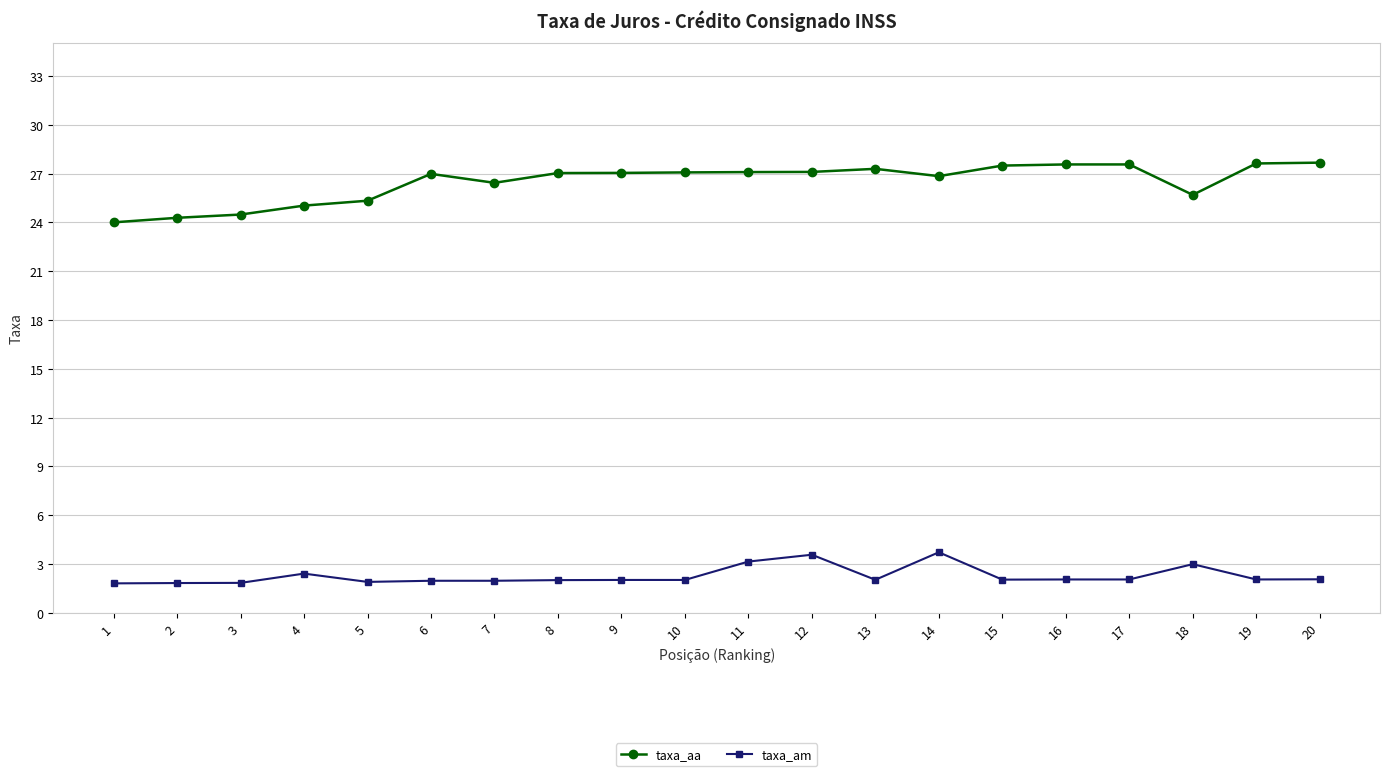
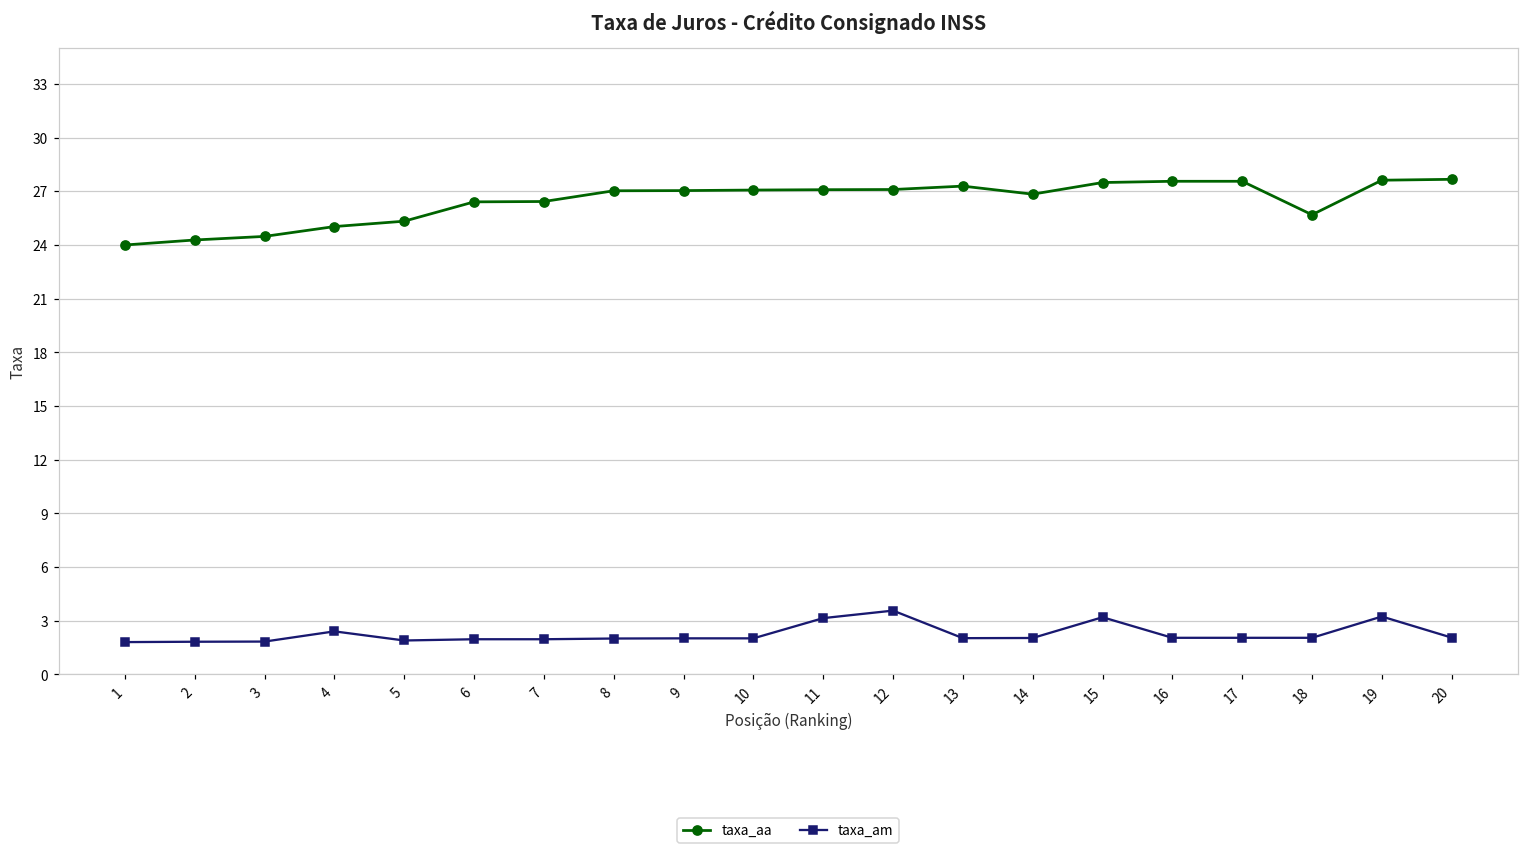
  {
    "taxa_aa": {
      "1": 24.0,
      "2": 24.3,
      "3": 24.5,
      "4": 25.0,
      "5": 25.3,
-     "6": 27.0,
+     "6": 26.4,
      "7": 26.4,
      "8": 27.0,
      "9": 27.0,
      "10": 27.1,
      "11": 27.1,
      "12": 27.1,
      "13": 27.3,
      "14": 26.8,
      "15": 27.5,
      "16": 27.6,
      "17": 27.6,
      "18": 25.7,
      "19": 27.6,
      "20": 27.7
    },
    "taxa_am": {
      "1": 1.8,
      "2": 1.8,
      "3": 1.8,
      "4": 2.4,
      "5": 1.9,
      "6": 2.0,
      "7": 2.0,
      "8": 2.0,
      "9": 2.0,
      "10": 2.0,
      "11": 3.2,
      "12": 3.6,
      "13": 2.0,
-     "14": 3.7,
-     "15": 2.0,
+     "14": 2.0,
+     "15": 3.2,
      "16": 2.1,
      "17": 2.1,
-     "18": 3.0,
-     "19": 2.1,
+     "18": 2.1,
+     "19": 3.2,
      "20": 2.1
    }
  }
